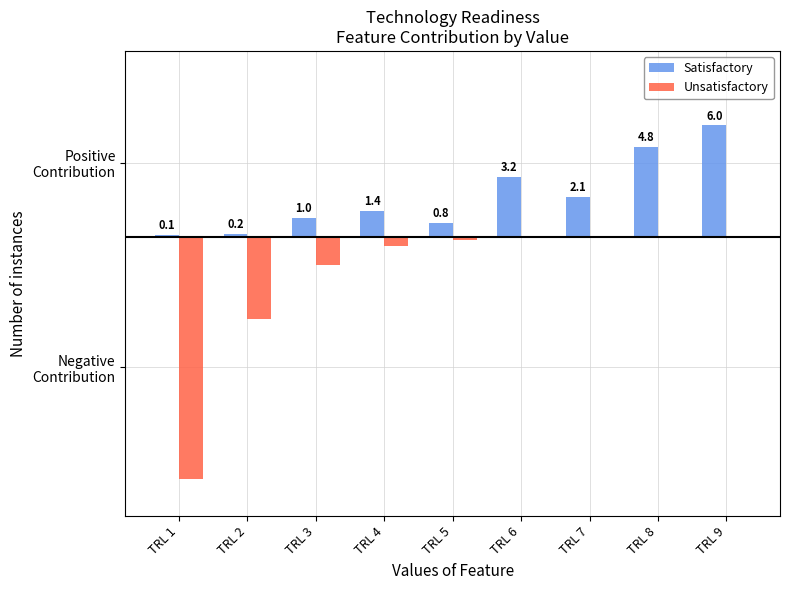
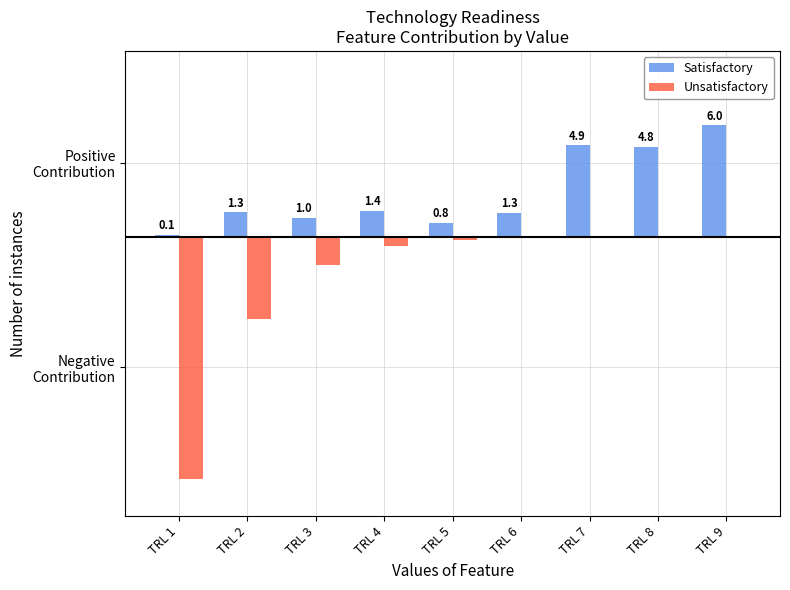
  {
    "Satisfactory": {
      "TRL 1": 0.1,
-     "TRL 2": 0.2,
+     "TRL 2": 1.3,
      "TRL 3": 1.0,
      "TRL 4": 1.4,
      "TRL 5": 0.8,
-     "TRL 6": 3.2,
-     "TRL 7": 2.1,
+     "TRL 6": 1.3,
+     "TRL 7": 4.9,
      "TRL 8": 4.8,
      "TRL 9": 6.0
    }
  }
